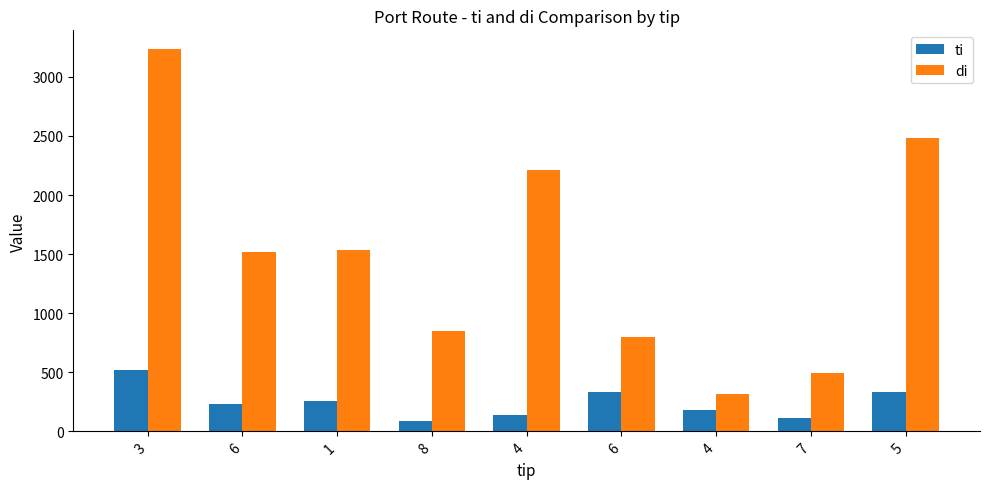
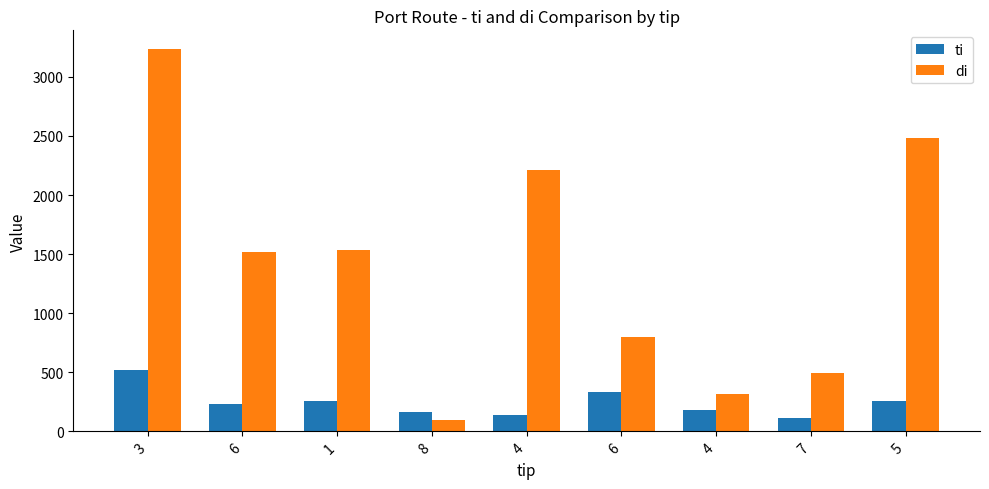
  {
    "ti": {
      "3": 520,
      "1": 260,
-     "8": 90,
+     "8": 160,
      "7": 110,
-     "5": 330
+     "5": 260
    },
    "di": {
      "3": 3230,
      "1": 1540,
-     "8": 850,
+     "8": 100,
      "7": 500,
      "5": 2480
    }
  }
